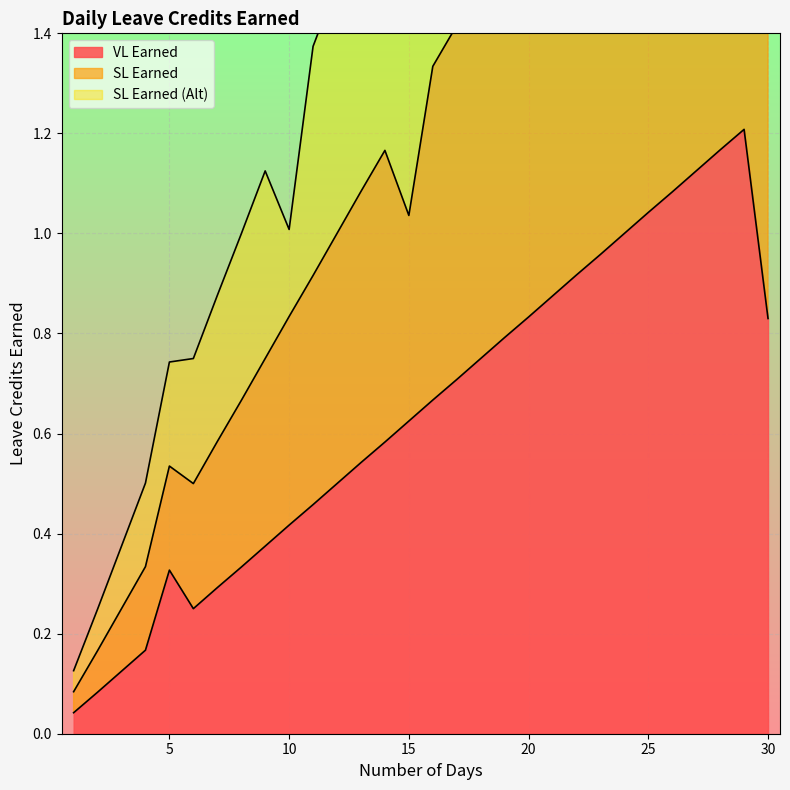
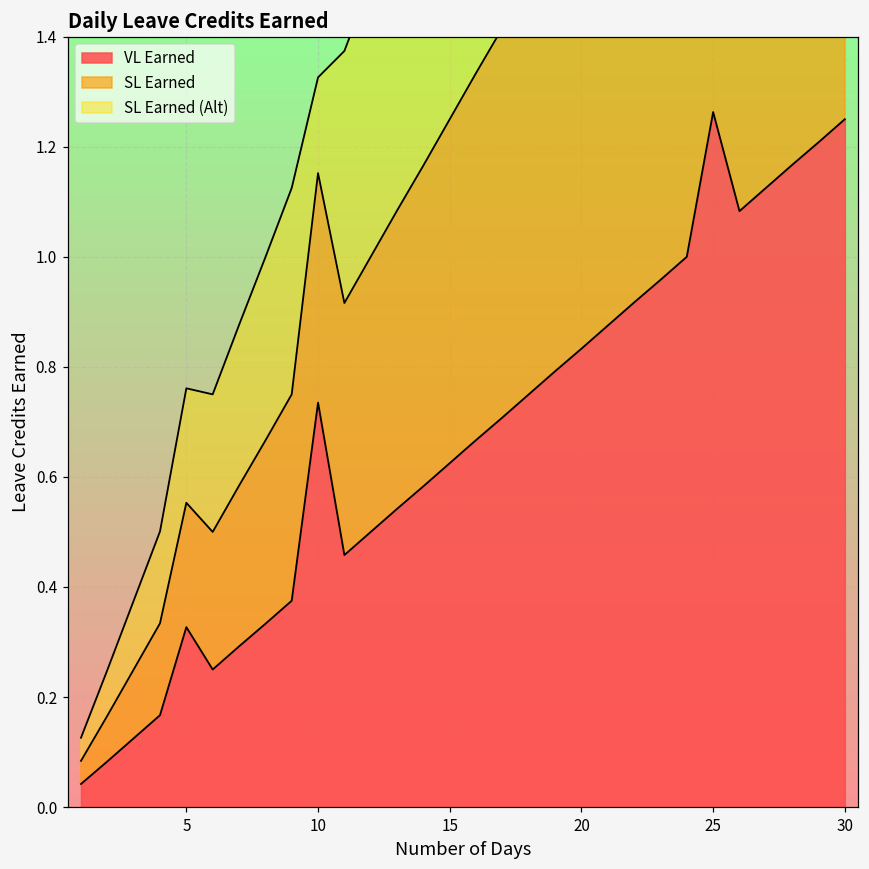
  {
    "VL Earned": {
      "5": 0.33,
-     "10": 0.42,
+     "10": 0.74,
      "15": 0.63,
      "20": 0.83,
-     "25": 1.04,
-     "30": 0.83
+     "25": 1.26,
+     "30": 1.25
    },
    "SL Earned": {
-     "5": 0.21,
+     "5": 0.23,
      "10": 0.42,
-     "15": 0.41
+     "15": 0.63
    },
    "SL Earned (Alt)": {
      "5": 0.21,
      "10": 0.17
    }
  }
